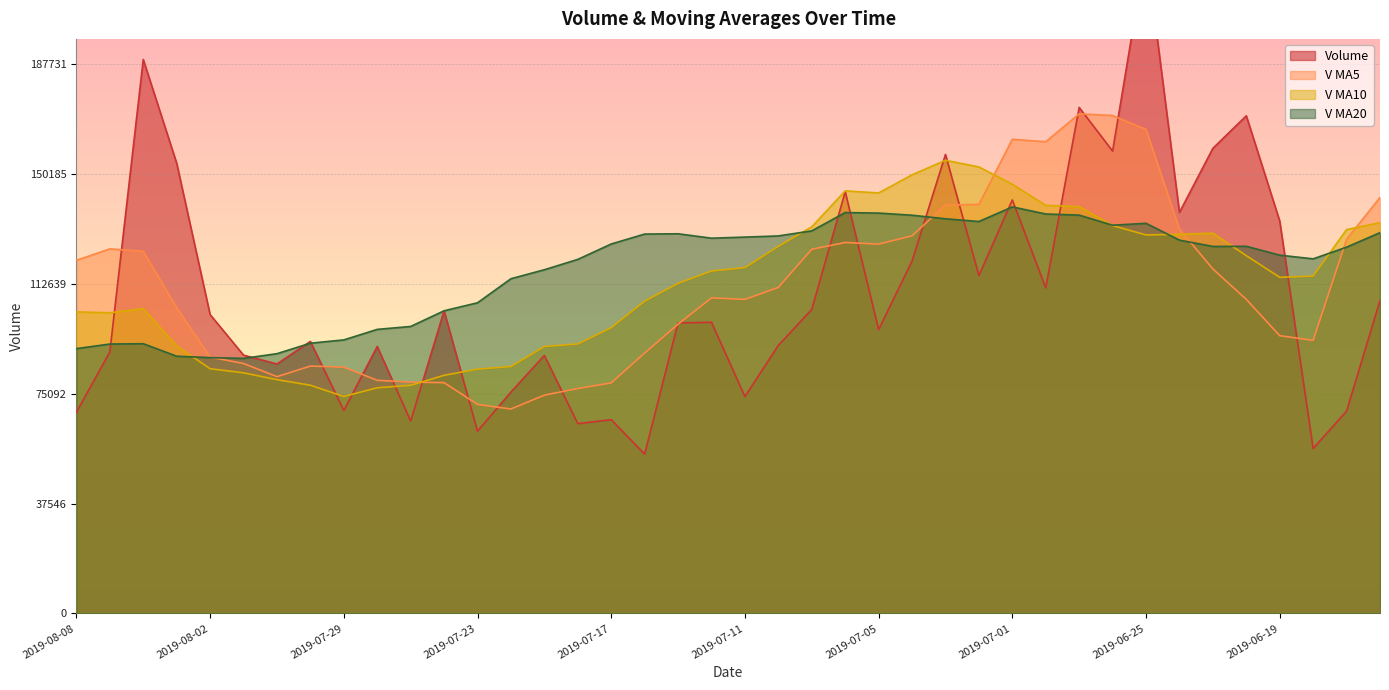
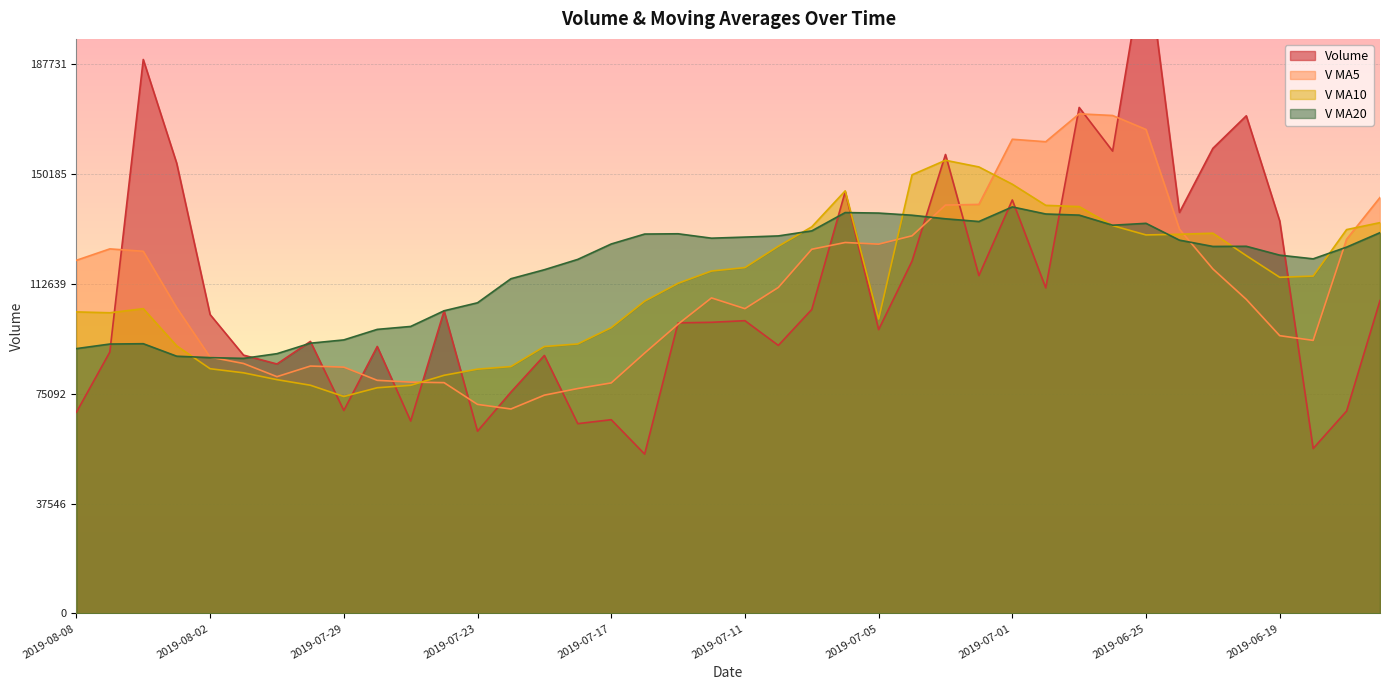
  {
    "Volume": {
      "2019-08-08": 69000,
      "2019-08-02": 102000,
      "2019-07-29": 69000,
      "2019-07-23": 62000,
      "2019-07-17": 66000,
-     "2019-07-11": 74000,
+     "2019-07-11": 100000,
      "2019-07-05": 97000,
      "2019-07-01": 141000,
      "2019-06-19": 134000
    },
    "V MA5": {
      "2019-08-08": 121000,
      "2019-07-29": 84000,
      "2019-07-23": 71000,
      "2019-07-17": 79000,
-     "2019-07-11": 107000,
+     "2019-07-11": 104000,
      "2019-07-05": 126000,
      "2019-07-01": 162000,
      "2019-06-25": 165000,
      "2019-06-19": 95000
    },
    "V MA10": {
      "2019-08-08": 103000,
      "2019-08-02": 84000,
      "2019-07-29": 74000,
      "2019-07-23": 83000,
      "2019-07-17": 98000,
      "2019-07-11": 118000,
-     "2019-07-05": 144000,
+     "2019-07-05": 101000,
      "2019-07-01": 147000,
      "2019-06-25": 129000,
      "2019-06-19": 115000
    },
    "V MA20": {
      "2019-08-08": 90000,
      "2019-07-29": 93000,
      "2019-07-23": 106000,
      "2019-07-17": 126000,
      "2019-07-11": 129000,
      "2019-07-05": 137000,
      "2019-07-01": 139000,
      "2019-06-25": 133000,
      "2019-06-19": 122000
    }
  }
